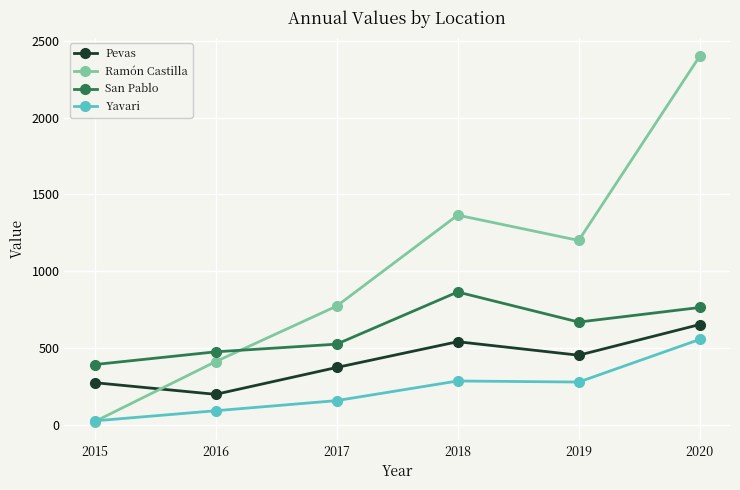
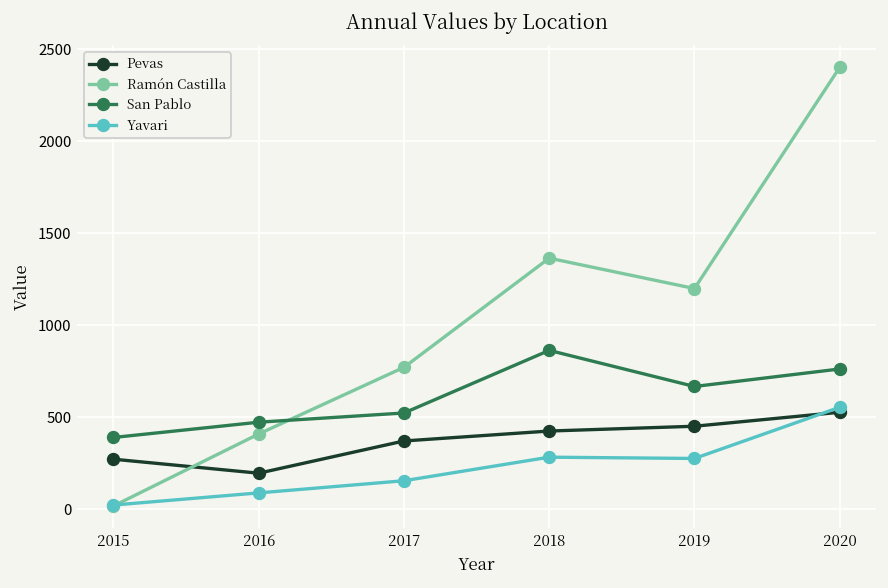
  {
    "Pevas": {
      "2015": 270,
      "2016": 200,
      "2017": 370,
-     "2018": 540,
+     "2018": 430,
      "2019": 450,
-     "2020": 650
+     "2020": 530
    },
    "San Pablo": {
      "2015": 390,
      "2016": 470,
      "2017": 520,
      "2018": 860,
      "2019": 670,
      "2020": 760
    }
  }
